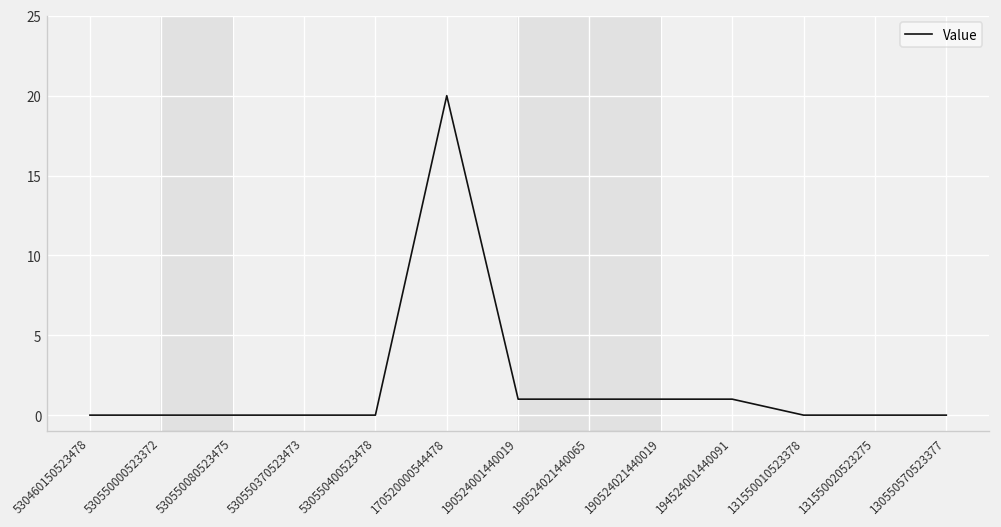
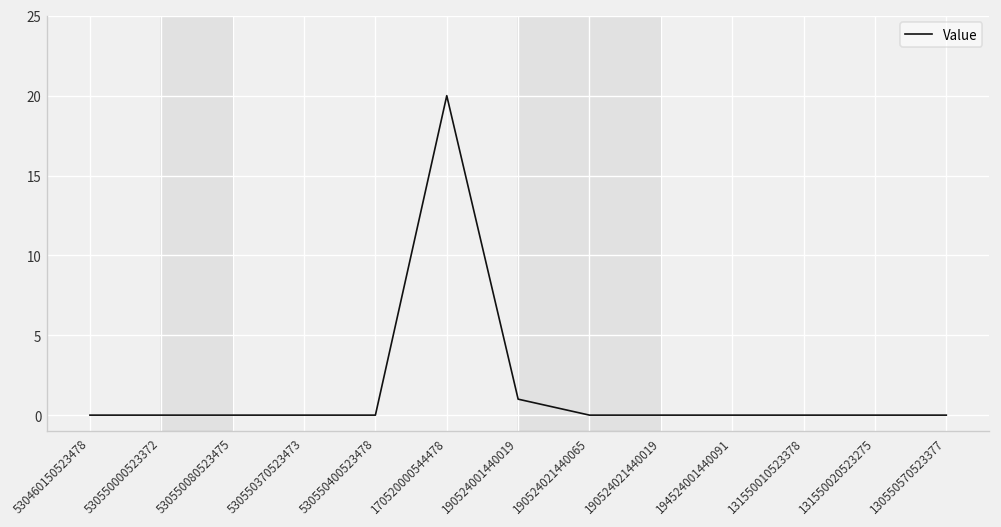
  {
    "530460150523478": 0,
    "530550000523372": 0,
    "530550080523475": 0,
    "530550370523473": 0,
    "530550400523478": 0,
    "170520000544478": 20,
    "190524001440019": 1,
-   "190524021440065": 1,
-   "190524021440019": 1,
-   "194524001440091": 1,
+   "190524021440065": 0,
+   "190524021440019": 0,
+   "194524001440091": 0,
    "131550010523378": 0,
    "131550020523275": 0,
    "130550570523377": 0
  }
